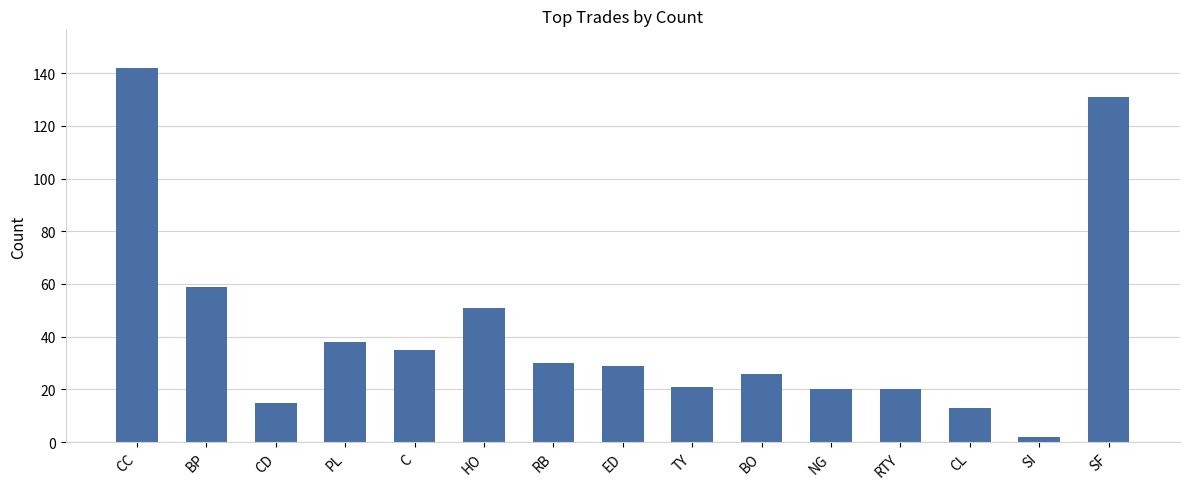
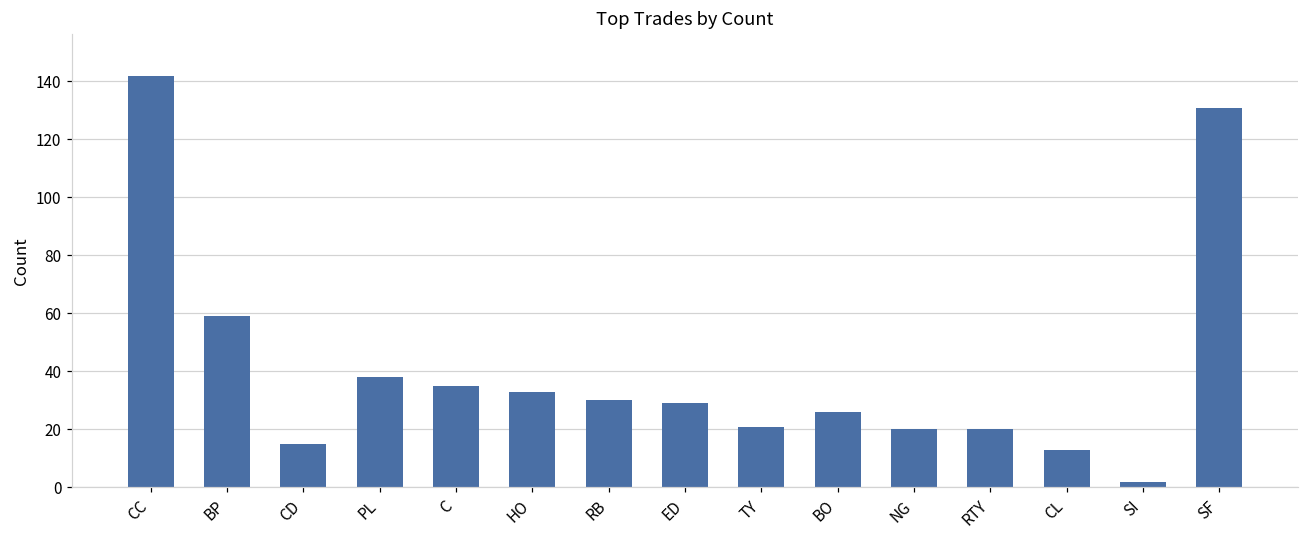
  {
    "CC": 142,
    "BP": 59,
    "CD": 15,
    "PL": 38,
    "C": 35,
-   "HO": 51,
+   "HO": 33,
    "RB": 30,
    "ED": 29,
    "TY": 21,
    "BO": 26,
    "NG": 20,
    "RTY": 20,
    "CL": 13,
    "SI": 2,
    "SF": 131
  }
